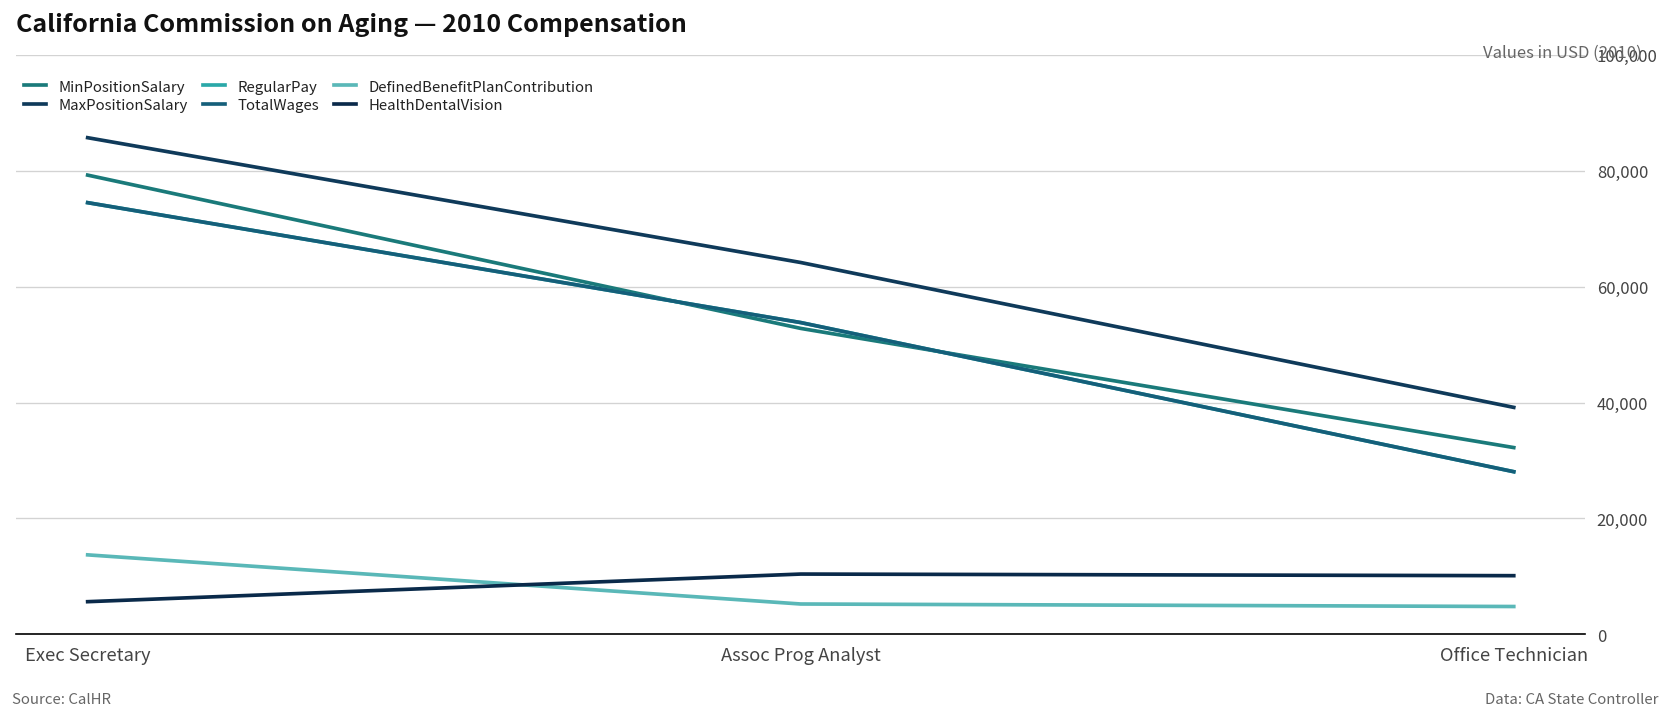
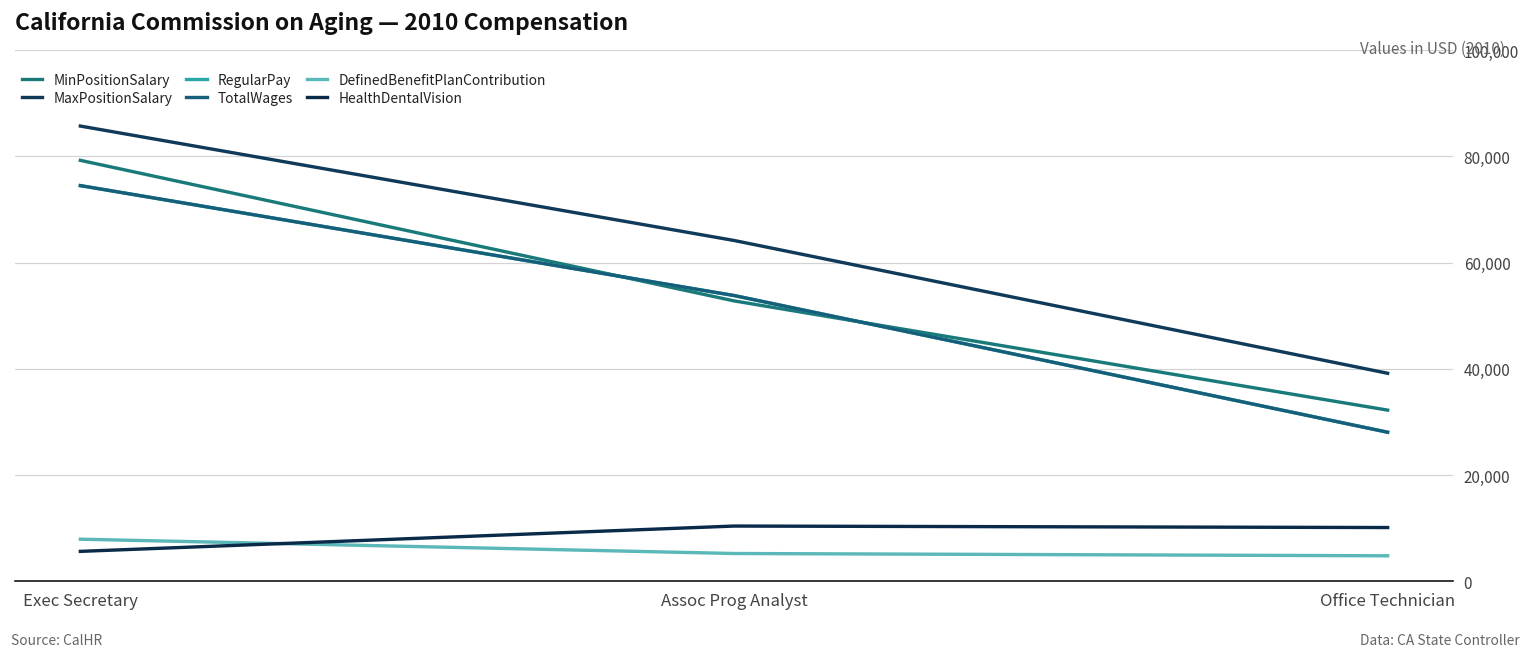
  {
    "DefinedBenefitPlanContribution": {
-     "Exec Secretary": "14,000",
+     "Exec Secretary": "8,000",
      "Assoc Prog Analyst": "5,000",
      "Office Technician": "5,000"
    }
  }
